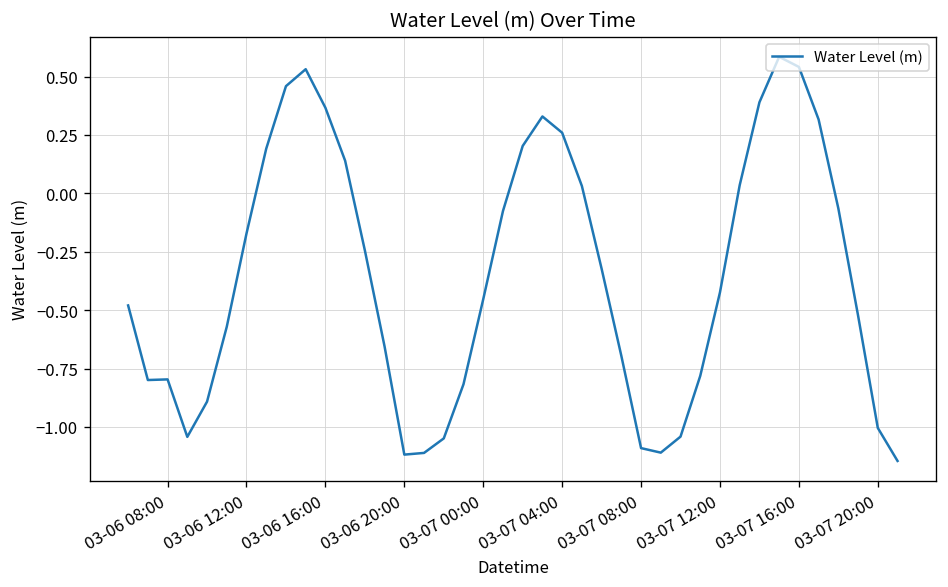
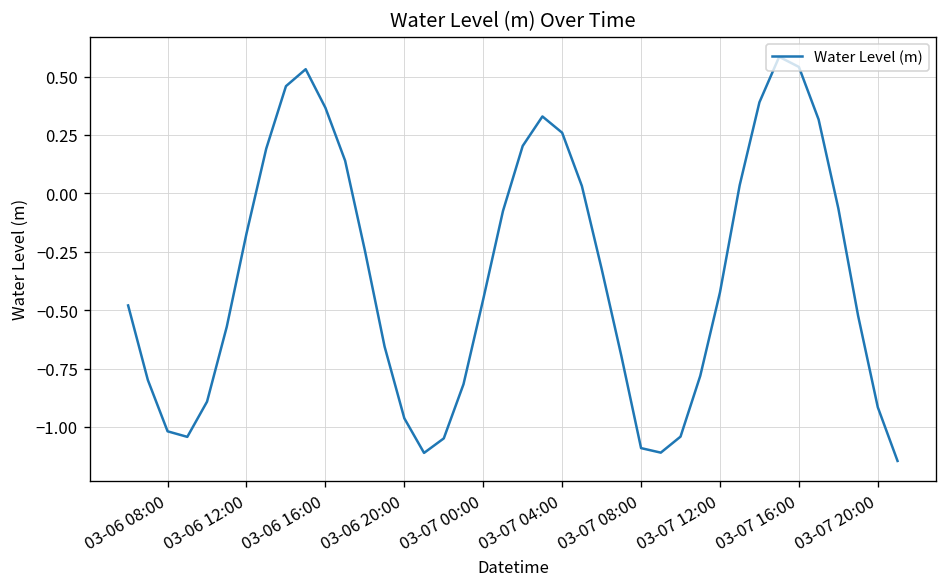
  {
-   "03-06 08:00": -0.80,
+   "03-06 08:00": -1.02,
    "03-06 12:00": -0.17,
    "03-06 16:00": 0.37,
-   "03-06 20:00": -1.12,
+   "03-06 20:00": -0.96,
    "03-07 00:00": -0.45,
    "03-07 04:00": 0.26,
    "03-07 08:00": -1.09,
    "03-07 12:00": -0.42,
-   "03-07 20:00": -1.00
+   "03-07 20:00": -0.92
  }
